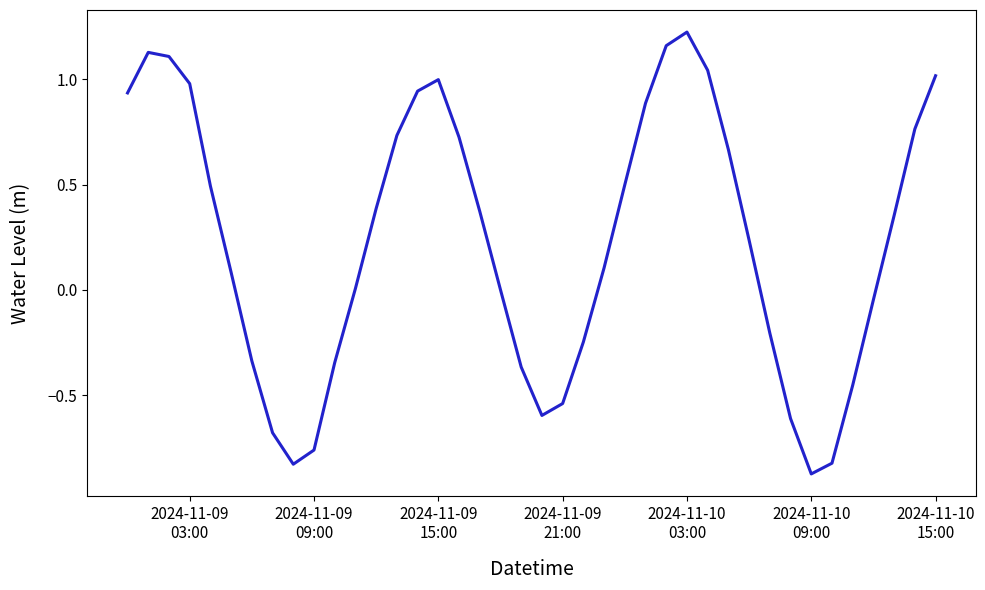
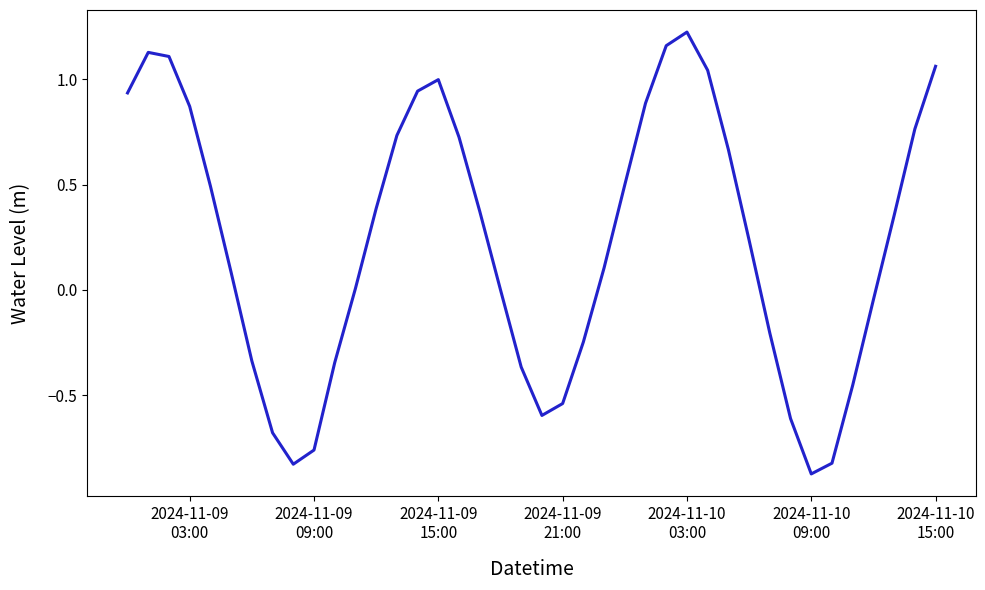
  {
-   "2024-11-09 03:00": 0.98,
+   "2024-11-09 03:00": 0.87,
    "2024-11-09 09:00": -0.76,
    "2024-11-09 15:00": 1.00,
    "2024-11-09 21:00": -0.54,
    "2024-11-10 03:00": 1.23,
    "2024-11-10 09:00": -0.87,
-   "2024-11-10 15:00": 1.02
+   "2024-11-10 15:00": 1.06
  }
